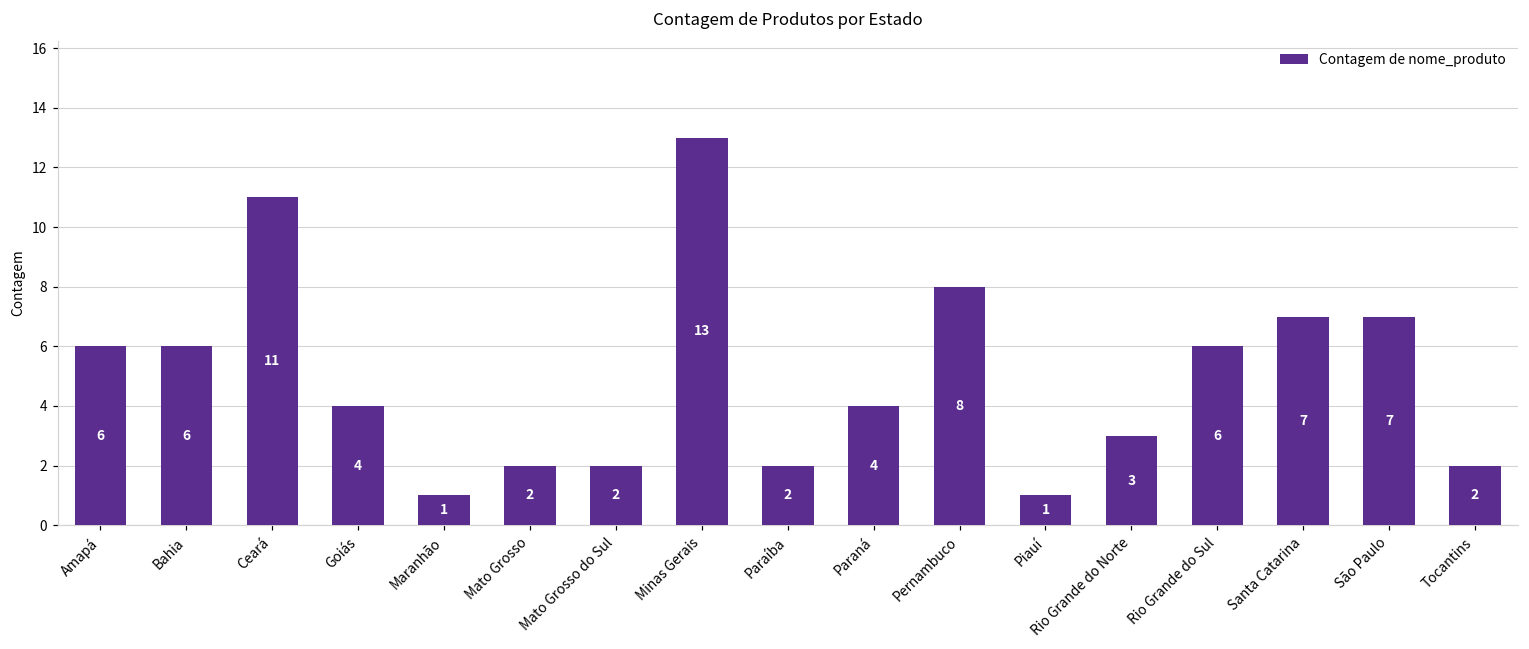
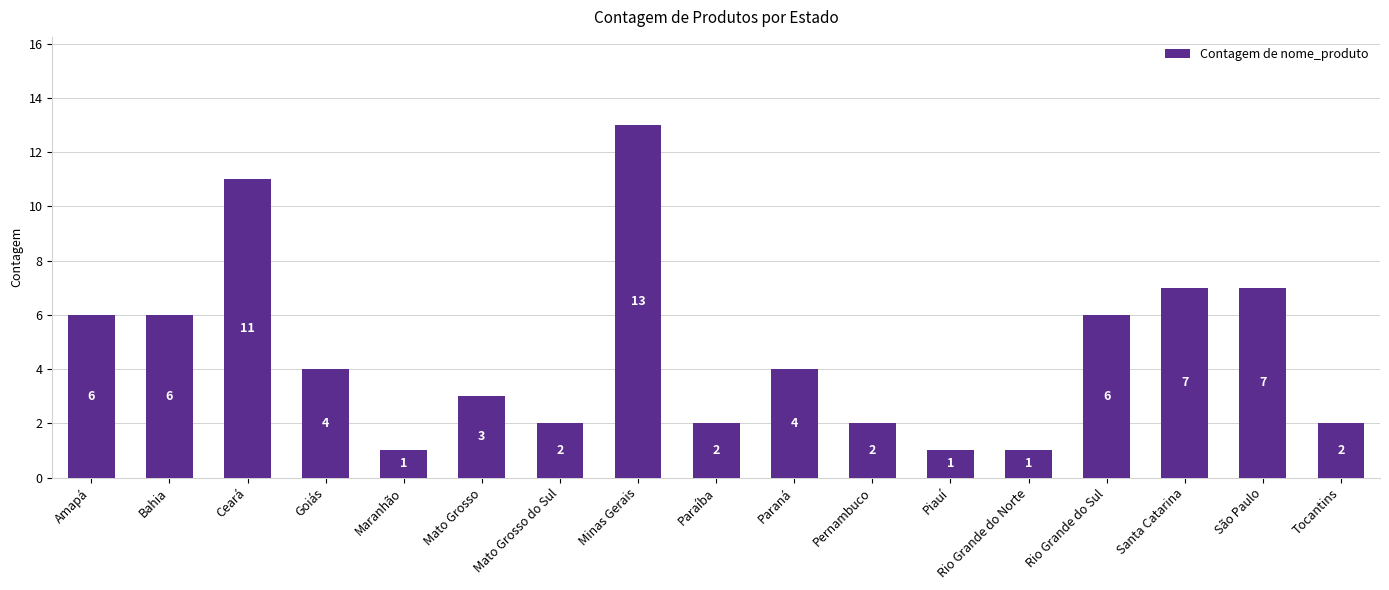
  {
    "Amapá": 6,
    "Bahia": 6,
    "Ceará": 11,
    "Goiás": 4,
    "Maranhão": 1,
-   "Mato Grosso": 2,
+   "Mato Grosso": 3,
    "Mato Grosso do Sul": 2,
    "Minas Gerais": 13,
    "Paraíba": 2,
    "Paraná": 4,
-   "Pernambuco": 8,
+   "Pernambuco": 2,
    "Piauí": 1,
-   "Rio Grande do Norte": 3,
+   "Rio Grande do Norte": 1,
    "Rio Grande do Sul": 6,
    "Santa Catarina": 7,
    "São Paulo": 7,
    "Tocantins": 2
  }
